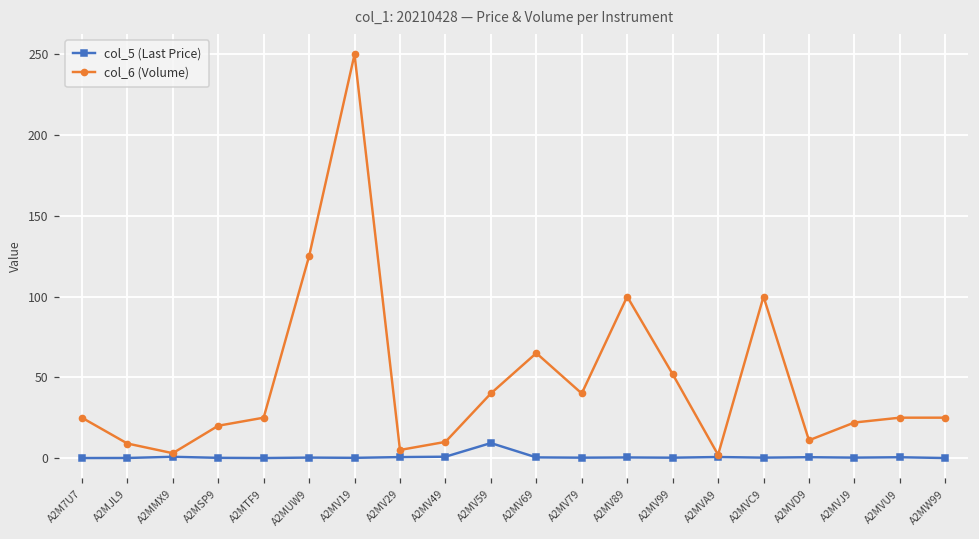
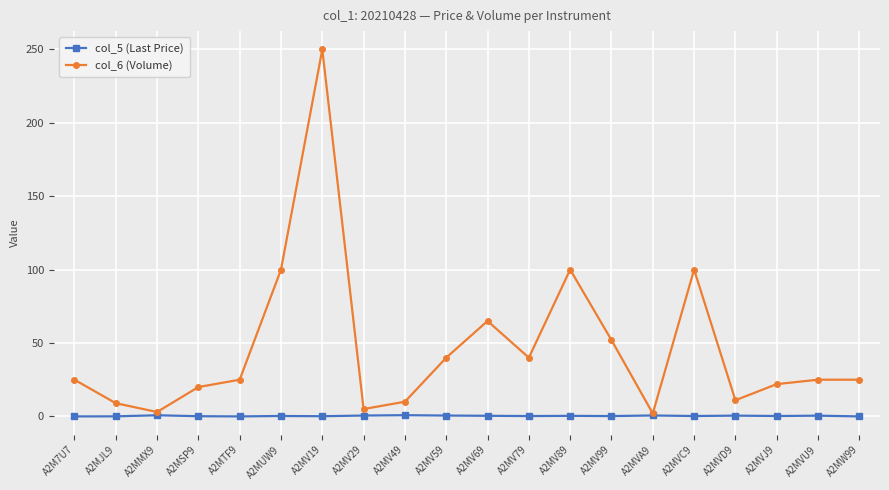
  {
    "col_5 (Last Price)": {
      "A2M7U7": 0,
      "A2MJL9": 0,
      "A2MMX9": 1,
      "A2MSP9": 0,
      "A2MTF9": 0,
      "A2MUW9": 0,
      "A2MV19": 0,
      "A2MV29": 1,
      "A2MV49": 1,
-     "A2MV59": 9,
+     "A2MV59": 1,
      "A2MV69": 0,
      "A2MV79": 0,
      "A2MV89": 0,
      "A2MV99": 0,
      "A2MVC9": 0,
      "A2MVD9": 1,
      "A2MVJ9": 0,
      "A2MVU9": 1,
      "A2MW99": 0
    },
    "col_6 (Volume)": {
      "A2M7U7": 25,
      "A2MJL9": 9,
      "A2MMX9": 3,
      "A2MSP9": 20,
      "A2MTF9": 25,
-     "A2MUW9": 125,
+     "A2MUW9": 100,
      "A2MV19": 250,
      "A2MV29": 5,
      "A2MV49": 10,
      "A2MV59": 40,
      "A2MV69": 65,
      "A2MV79": 40,
      "A2MV89": 100,
      "A2MV99": 52,
      "A2MVC9": 100,
      "A2MVD9": 11,
      "A2MVJ9": 22,
      "A2MVU9": 25,
      "A2MW99": 25
    }
  }
